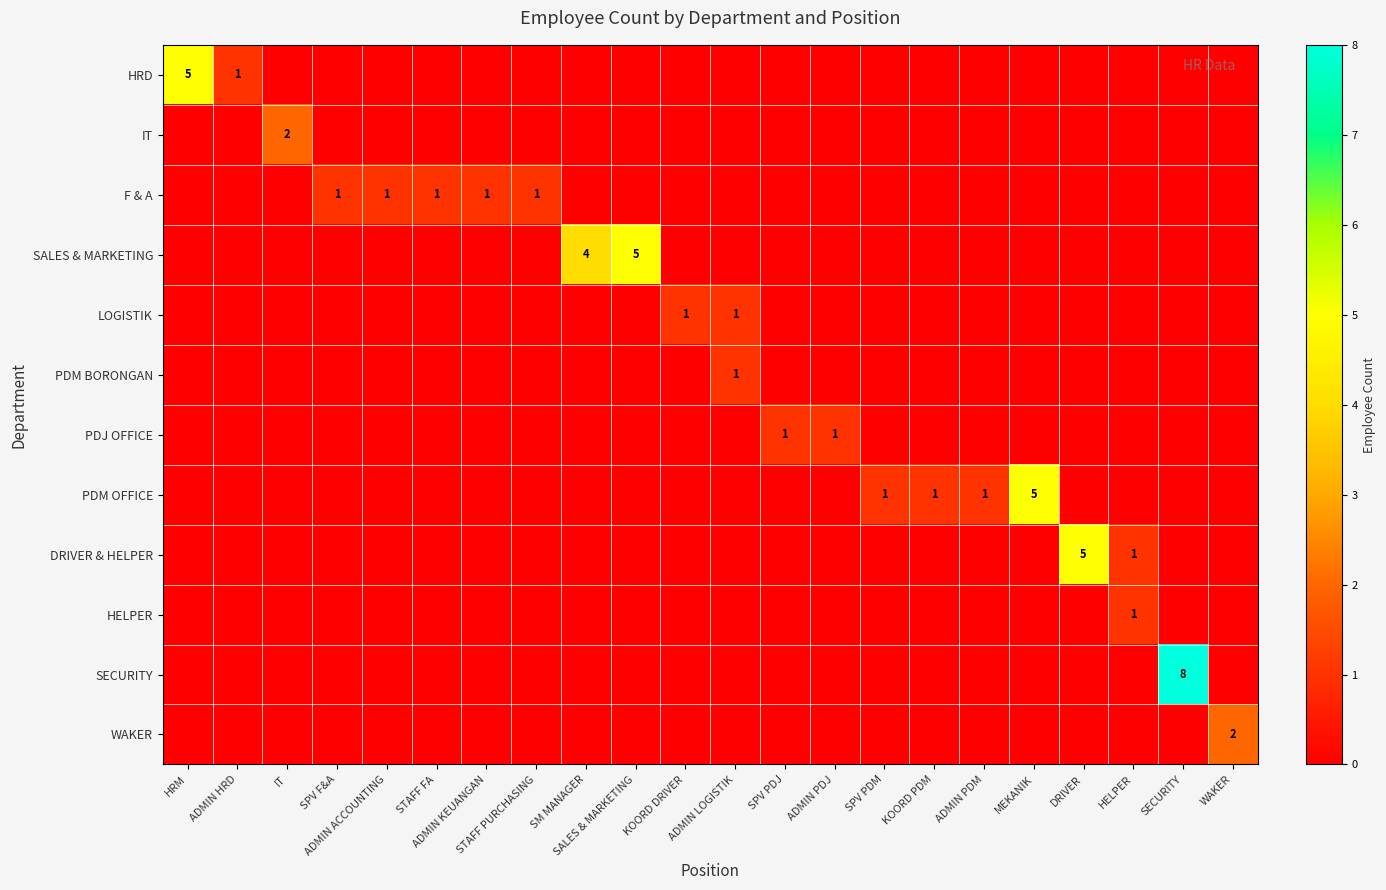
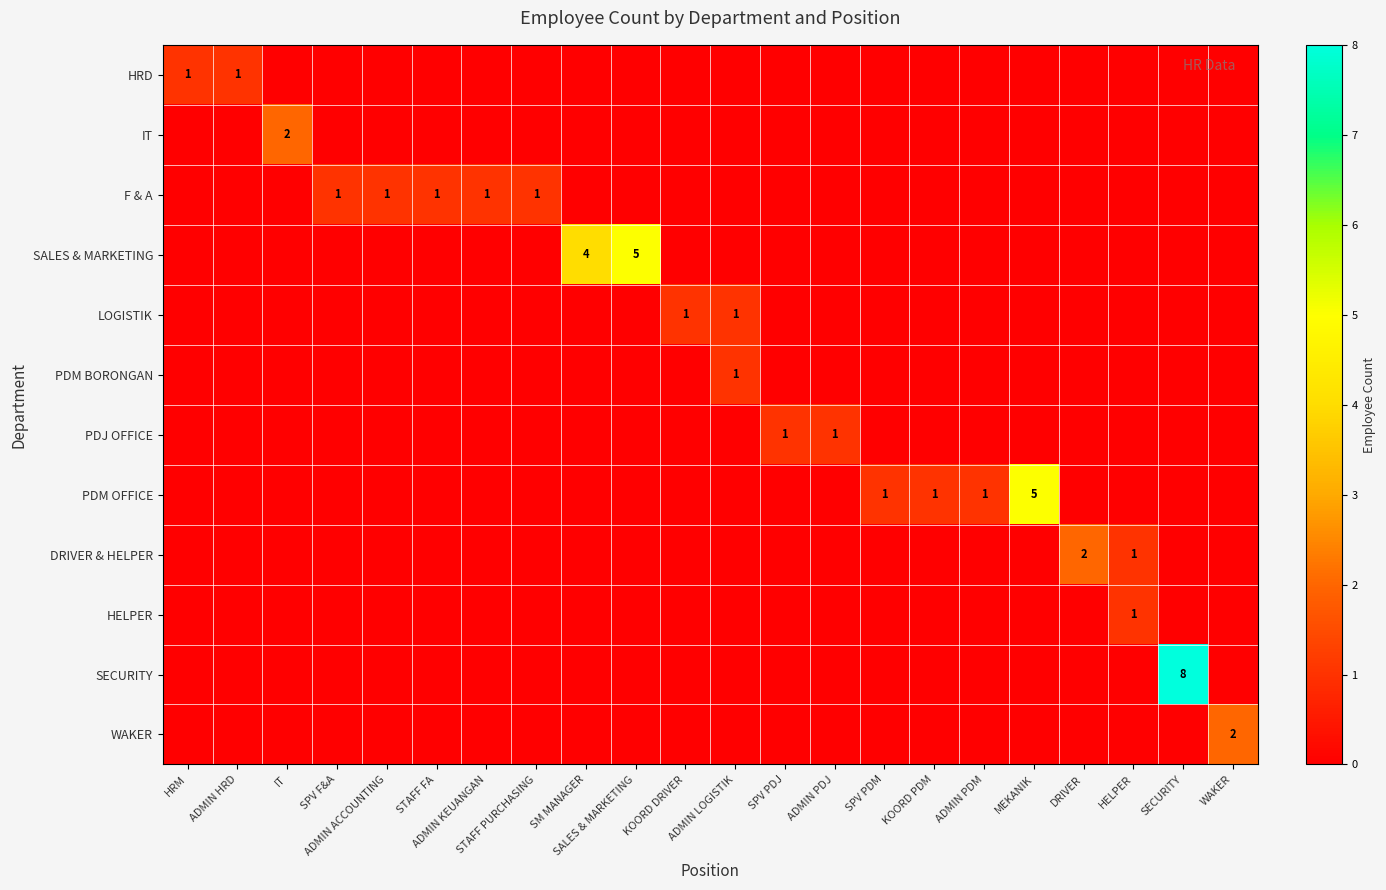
  {
    "HRD": {
-     "HRM": 5,
+     "HRM": 1,
      "ADMIN HRD": 1
    },
    "IT": {
      "IT": 2
    },
    "F & A": {
      "SPV F&A": 1,
      "ADMIN ACCOUNTING": 1,
      "STAFF FA": 1,
      "ADMIN KEUANGAN": 1,
      "STAFF PURCHASING": 1
    },
    "SALES & MARKETING": {
      "SM MANAGER": 4,
      "SALES & MARKETING": 5
    },
    "LOGISTIK": {
      "KOORD DRIVER": 1,
      "ADMIN LOGISTIK": 1
    },
    "PDM BORONGAN": {
      "ADMIN LOGISTIK": 1
    },
    "PDJ OFFICE": {
      "SPV PDJ": 1,
      "ADMIN PDJ": 1
    },
    "PDM OFFICE": {
      "SPV PDM": 1,
      "KOORD PDM": 1,
      "ADMIN PDM": 1,
      "MEKANIK": 5
    },
    "DRIVER & HELPER": {
-     "DRIVER": 5,
+     "DRIVER": 2,
      "HELPER": 1
    },
    "HELPER": {
      "HELPER": 1
    },
    "SECURITY": {
      "SECURITY": 8
    },
    "WAKER": {
      "WAKER": 2
    }
  }
